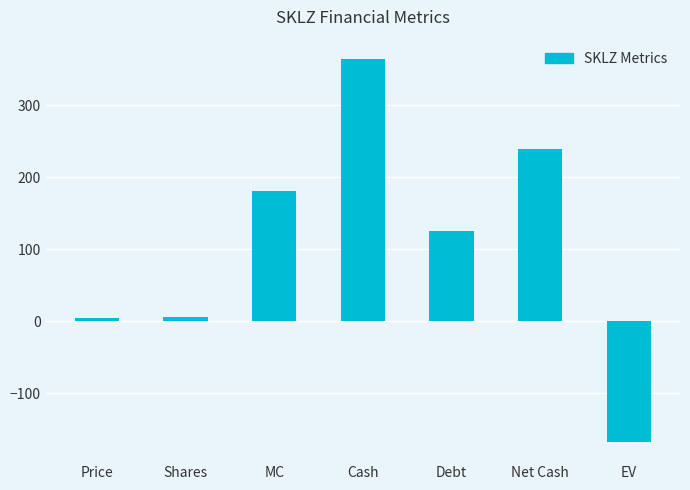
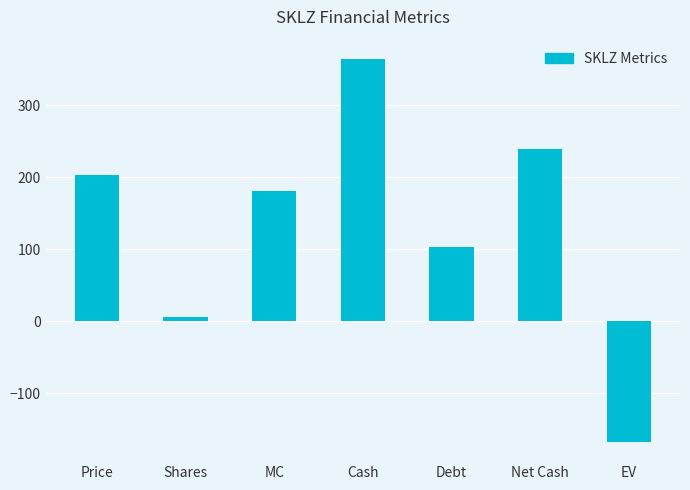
  {
-   "Price": 0,
+   "Price": 200,
    "Shares": 10,
    "MC": 180,
    "Cash": 360,
-   "Debt": 130,
+   "Debt": 100,
    "Net Cash": 240,
    "EV": -170
  }
